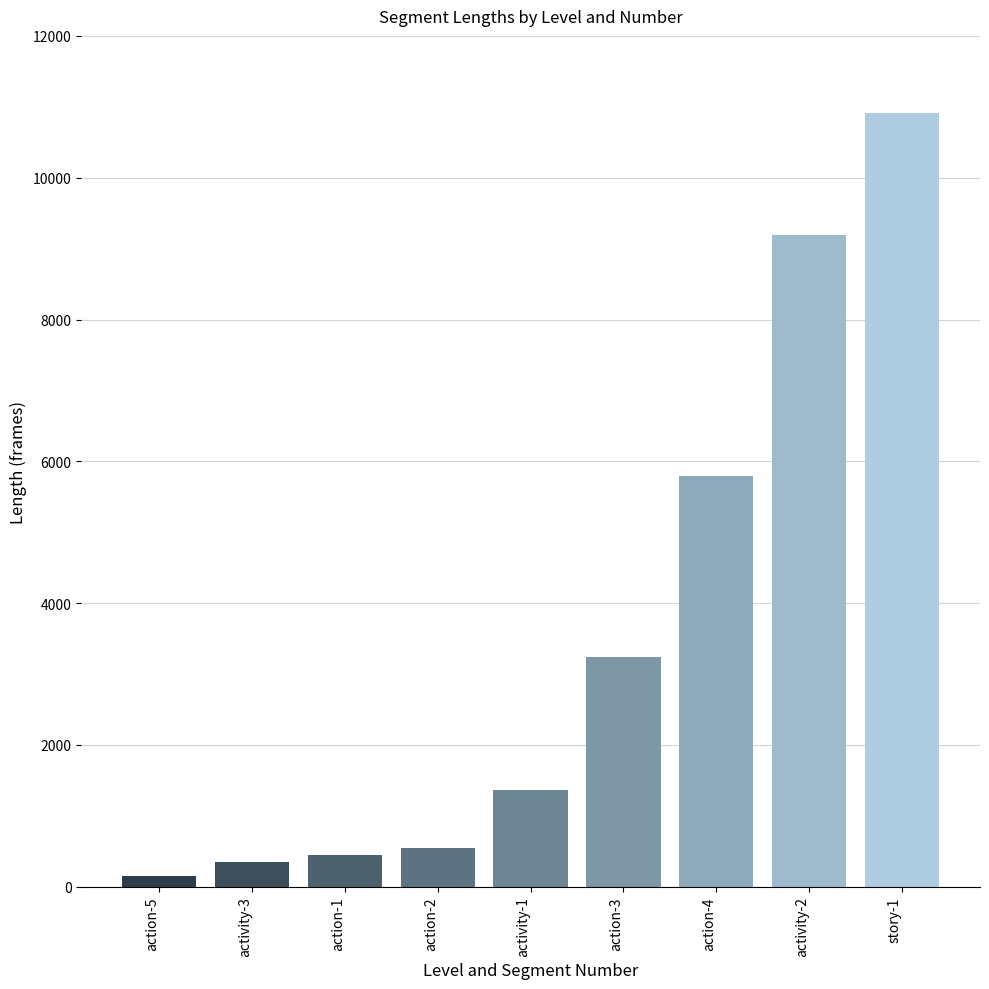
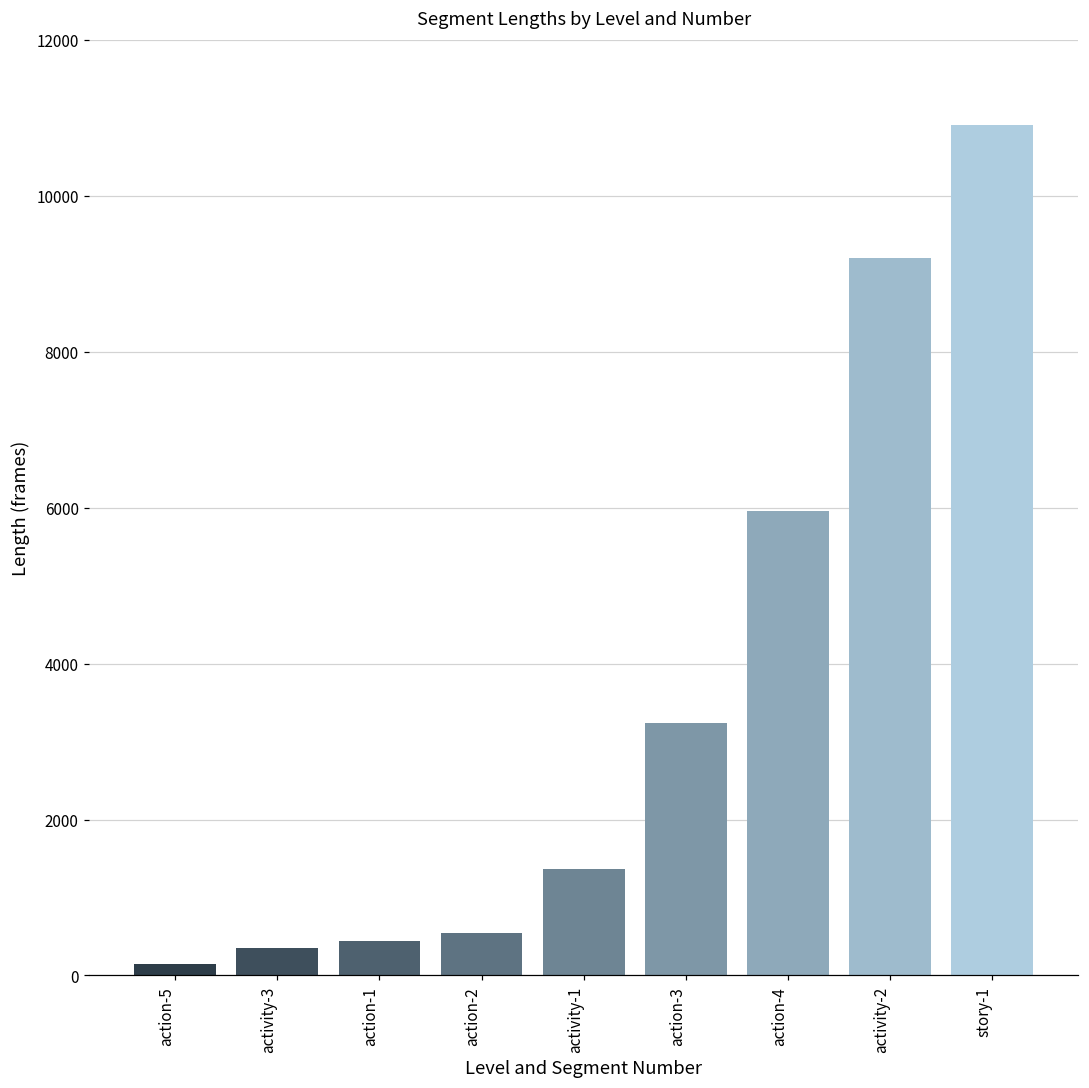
  {
    "action-5": 100,
    "activity-3": 300,
    "action-1": 400,
    "action-2": 600,
    "activity-1": 1400,
    "action-3": 3200,
-   "action-4": 5800,
+   "action-4": 6000,
    "activity-2": 9200,
    "story-1": 10900
  }
